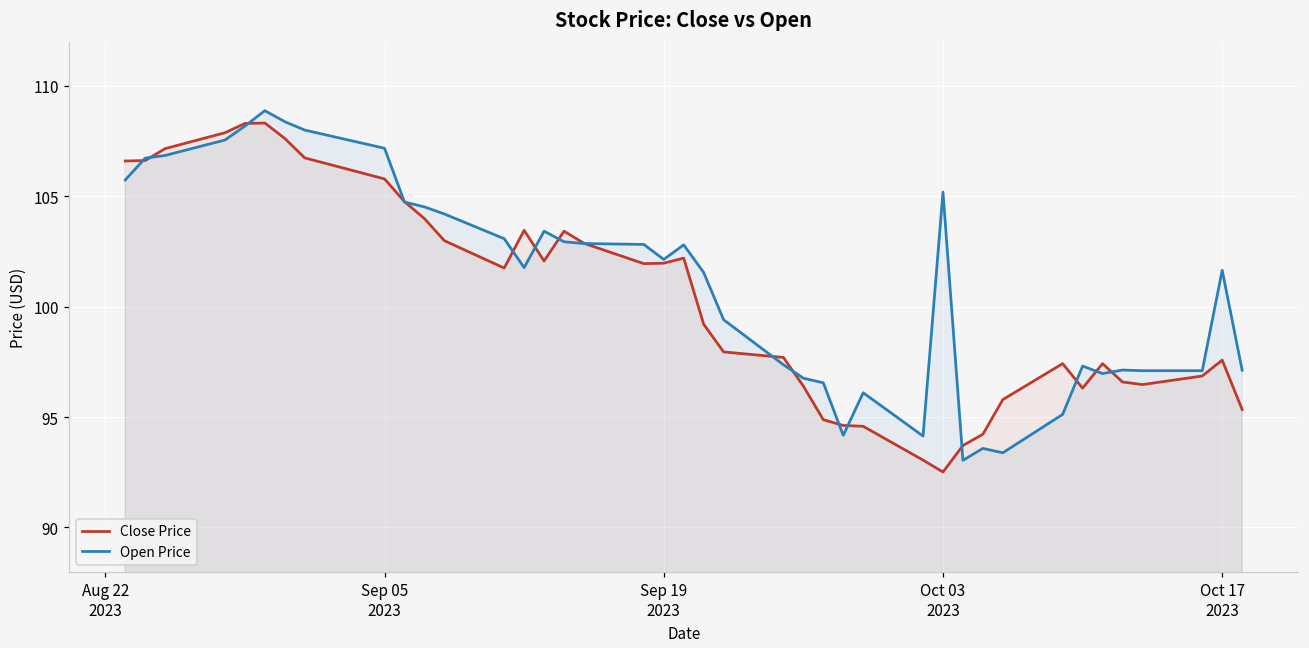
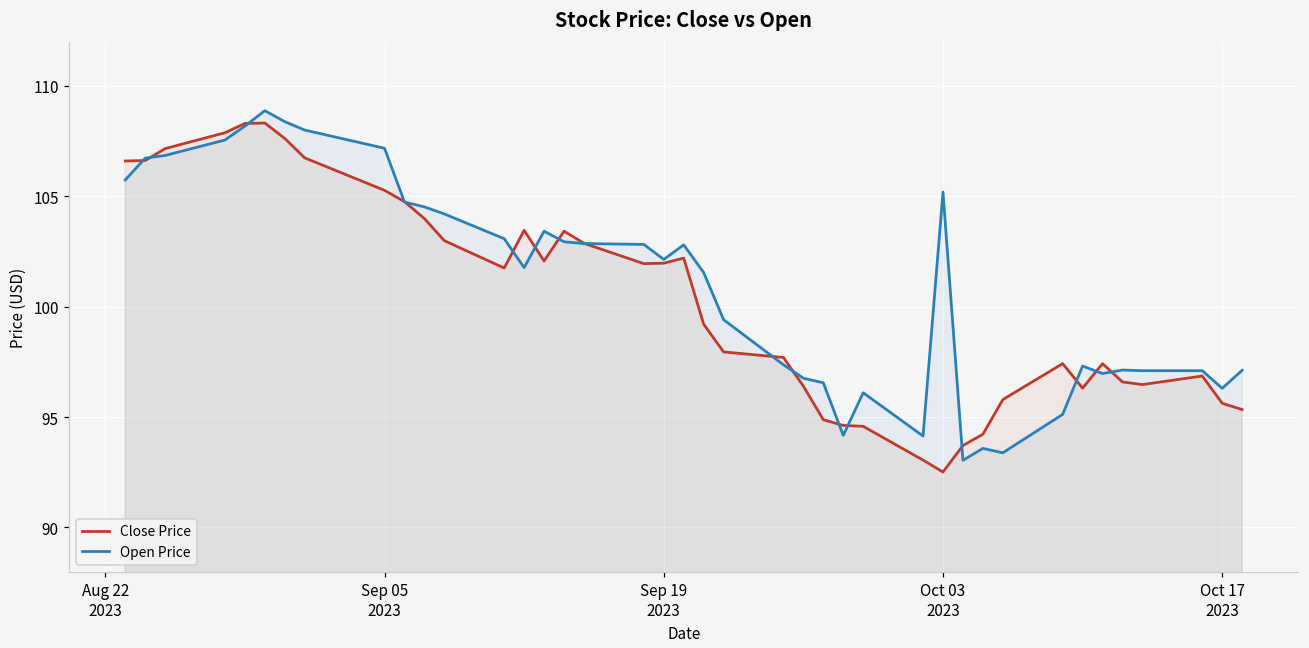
  {
    "Close Price": {
-     "Sep 05 2023": 105.8,
+     "Sep 05 2023": 105.3,
      "Sep 19 2023": 102.0,
      "Oct 03 2023": 92.5,
-     "Oct 17 2023": 97.6
+     "Oct 17 2023": 95.6
    },
    "Open Price": {
      "Sep 05 2023": 107.2,
      "Sep 19 2023": 102.1,
      "Oct 03 2023": 105.2,
-     "Oct 17 2023": 101.6
+     "Oct 17 2023": 96.3
    }
  }
